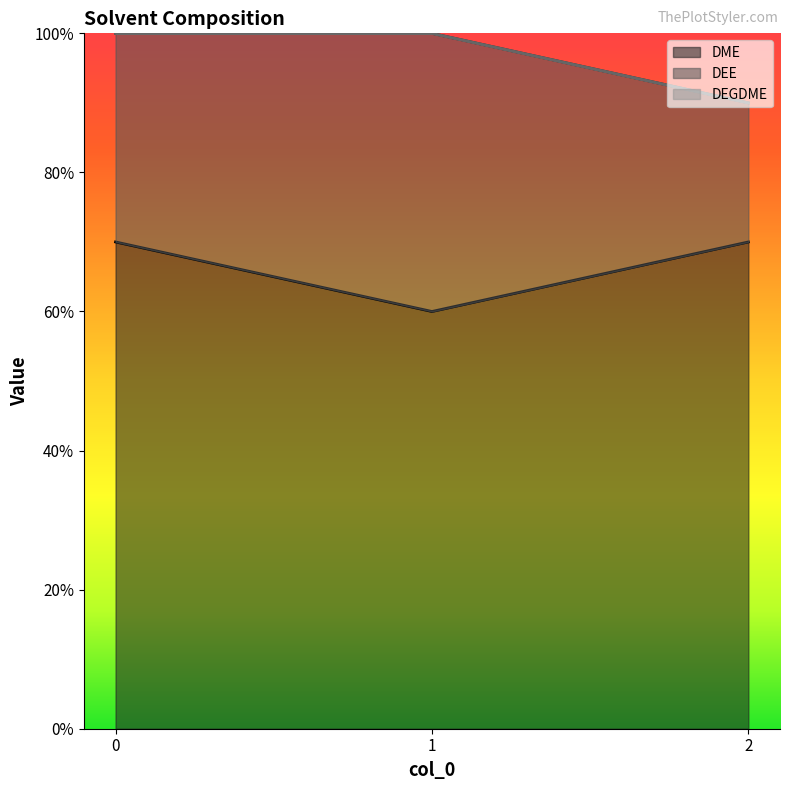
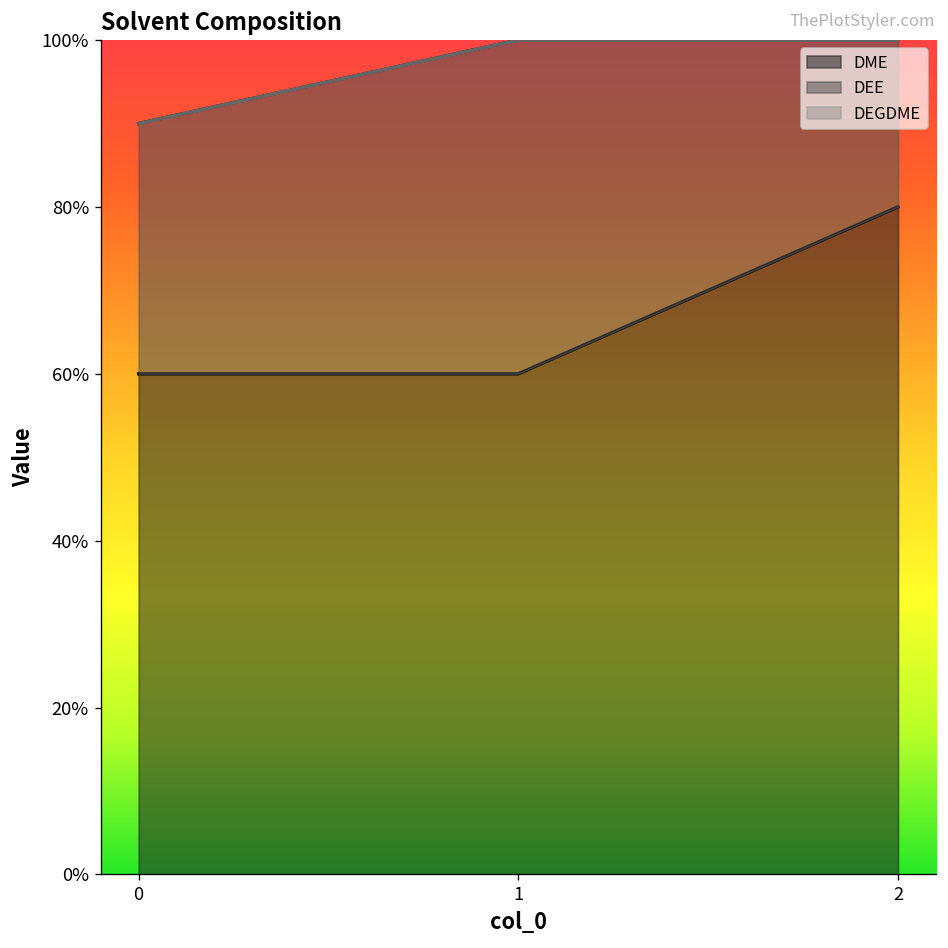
  {
    "DME": {
-     "0": "70%",
+     "0": "60%",
      "1": "60%",
-     "2": "70%"
+     "2": "80%"
    }
  }
